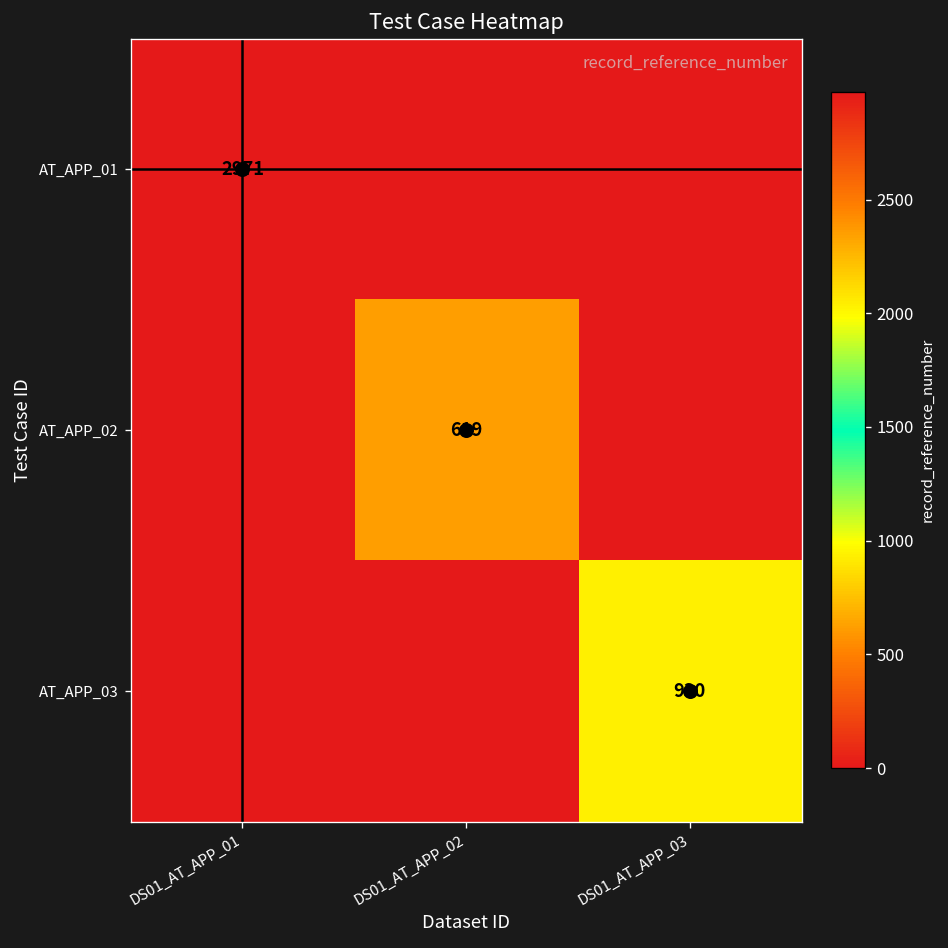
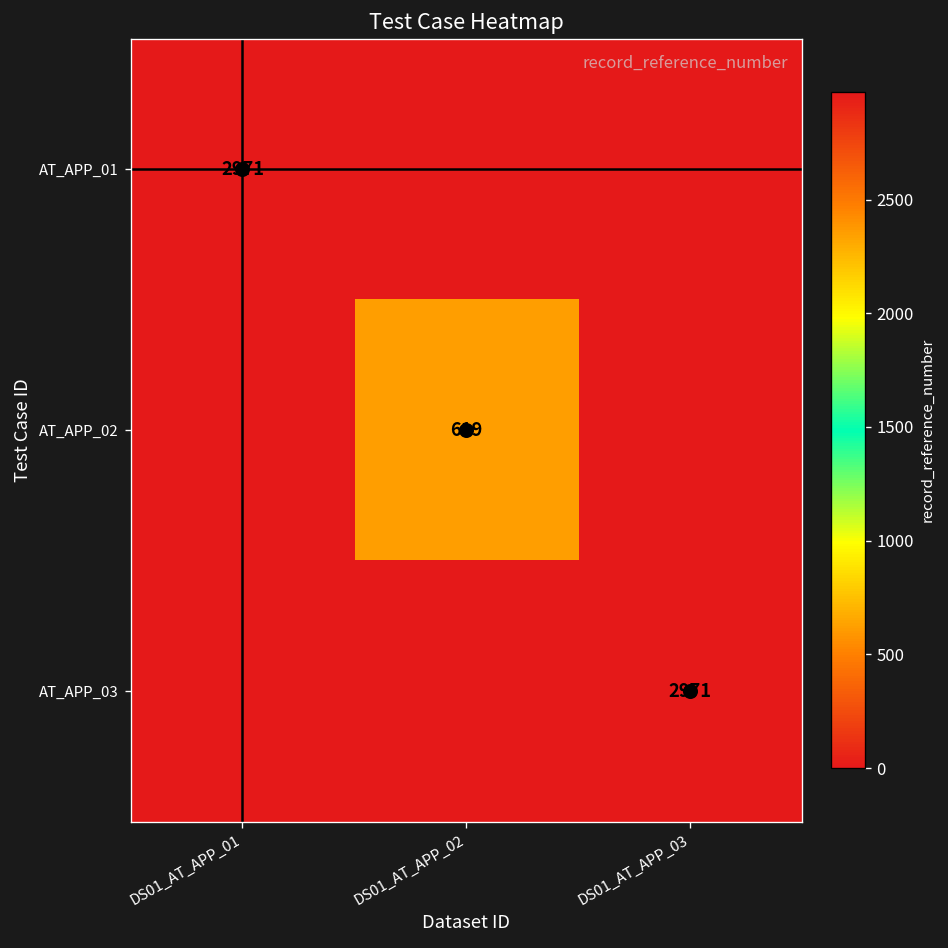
  {
    "AT_APP_03": {
-     "DS01_AT_APP_03": 930
+     "DS01_AT_APP_03": 2971
    }
  }
